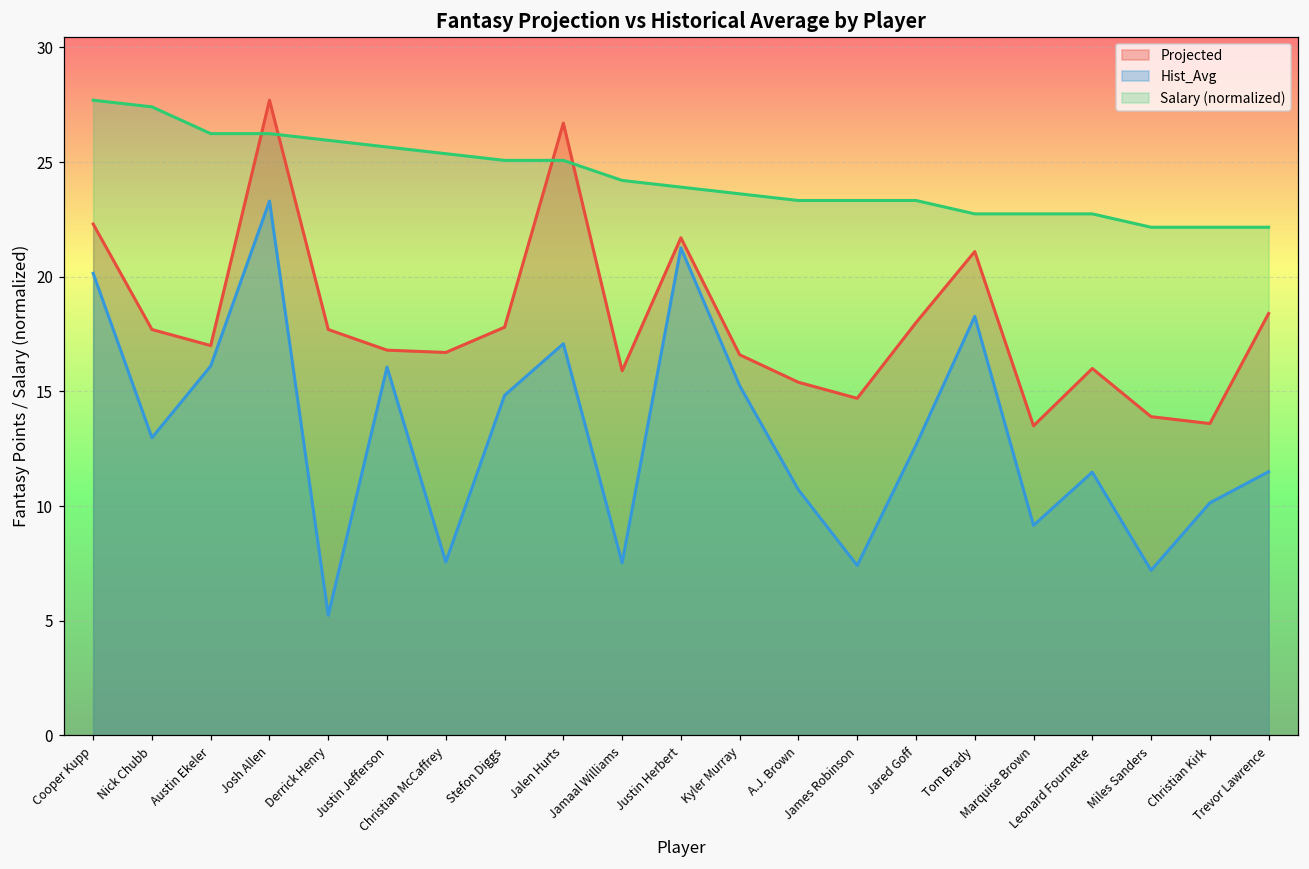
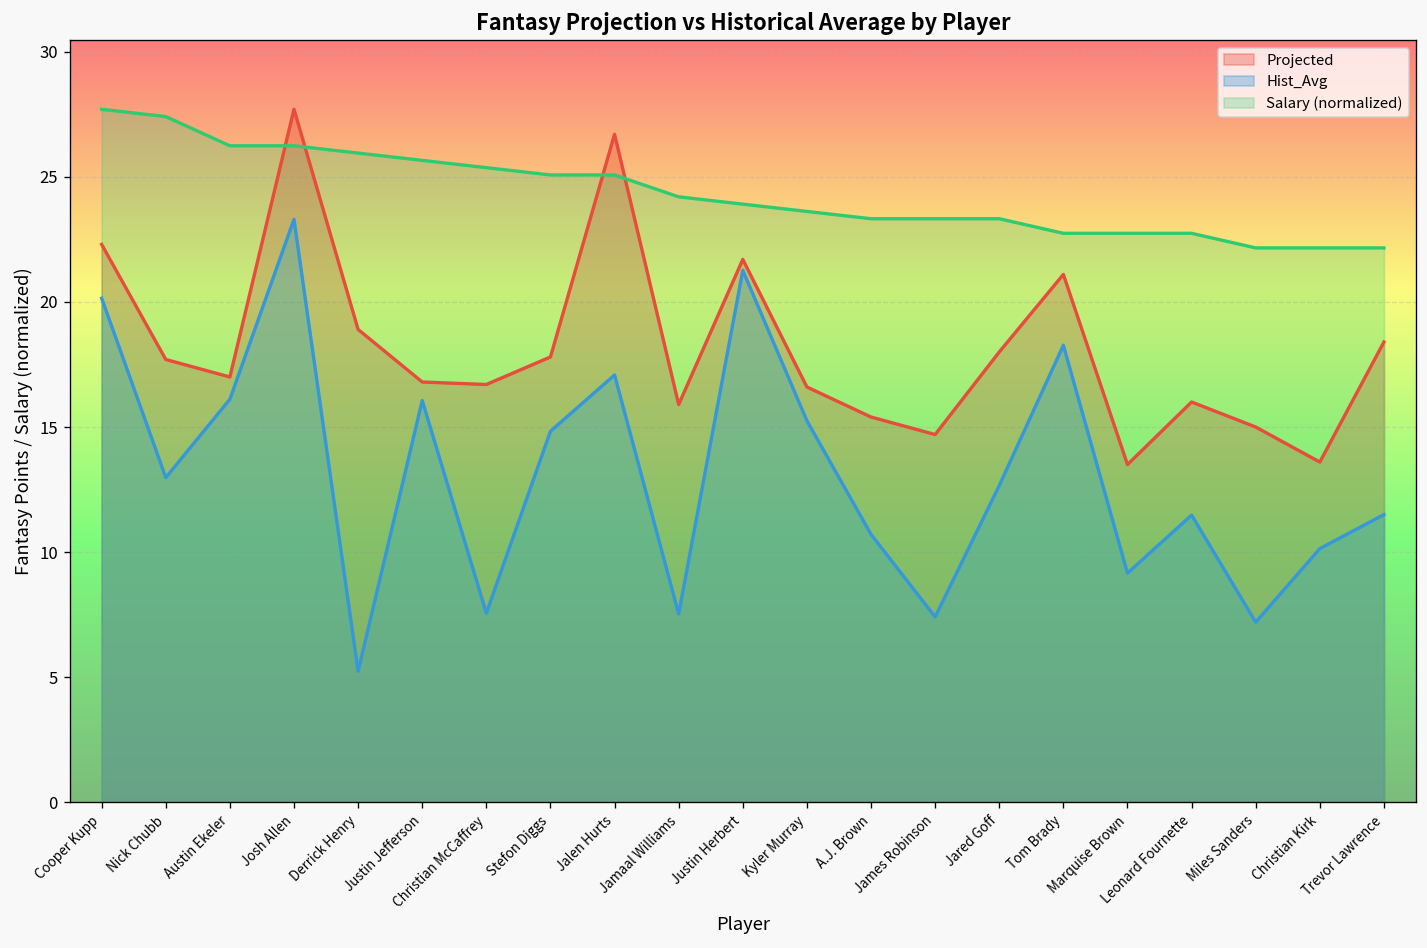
  {
    "Projected": {
      "Cooper Kupp": 22.3,
      "Nick Chubb": 17.7,
      "Austin Ekeler": 17.0,
      "Josh Allen": 27.7,
-     "Derrick Henry": 17.7,
+     "Derrick Henry": 18.9,
      "Justin Jefferson": 16.8,
      "Christian McCaffrey": 16.7,
      "Stefon Diggs": 17.8,
      "Jalen Hurts": 26.7,
      "Jamaal Williams": 15.9,
      "Justin Herbert": 21.7,
      "Kyler Murray": 16.6,
      "A.J. Brown": 15.4,
      "James Robinson": 14.7,
      "Jared Goff": 18.0,
      "Tom Brady": 21.1,
      "Marquise Brown": 13.5,
      "Leonard Fournette": 16.0,
-     "Miles Sanders": 13.9,
+     "Miles Sanders": 15.0,
      "Christian Kirk": 13.6,
      "Trevor Lawrence": 18.4
    }
  }
